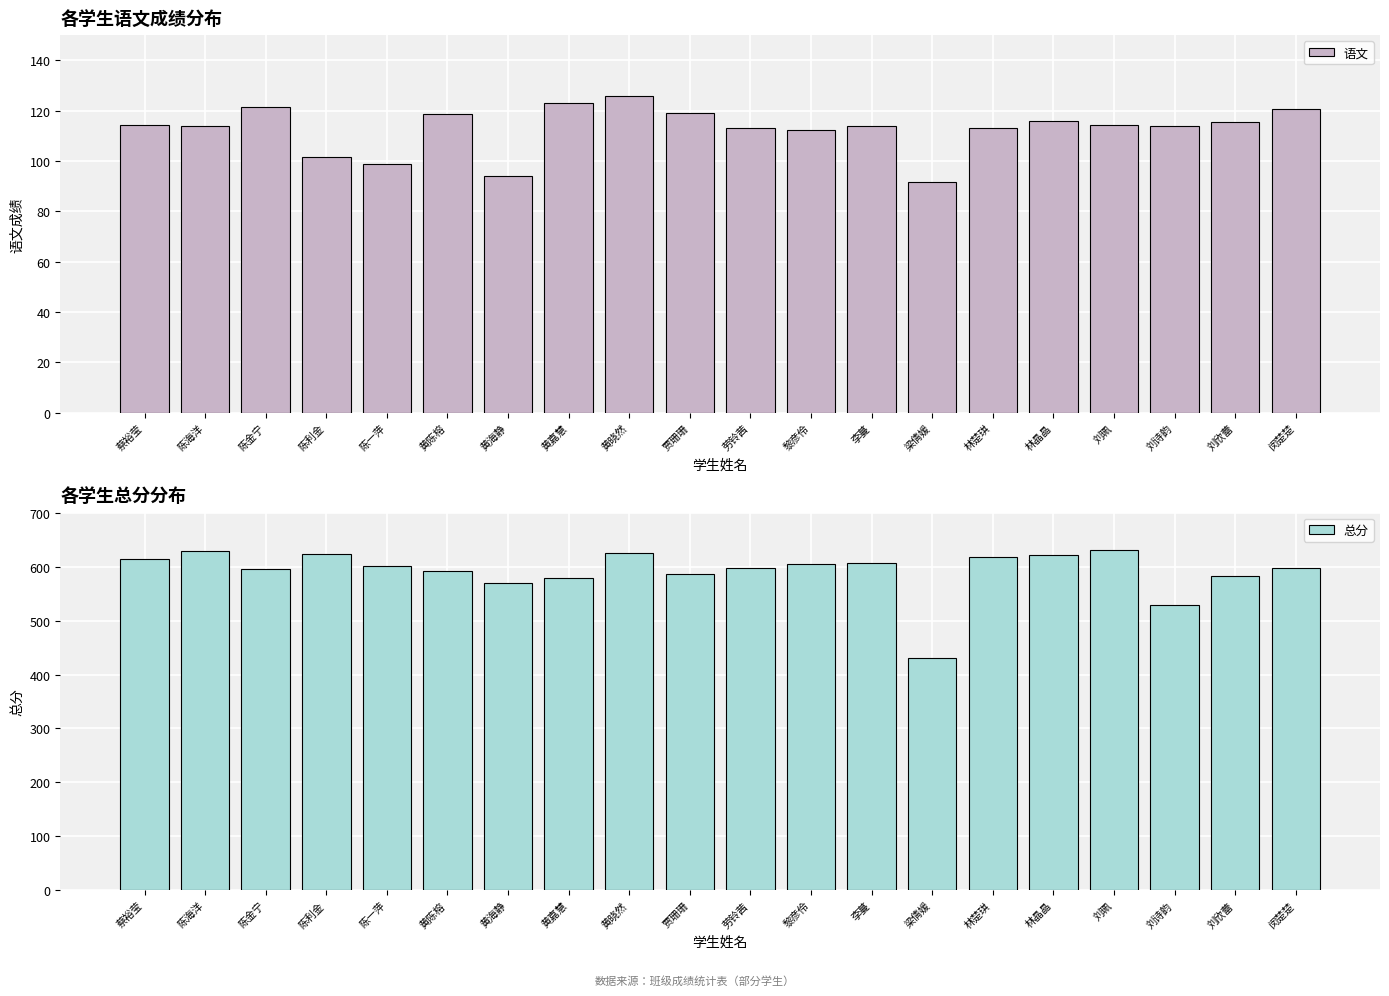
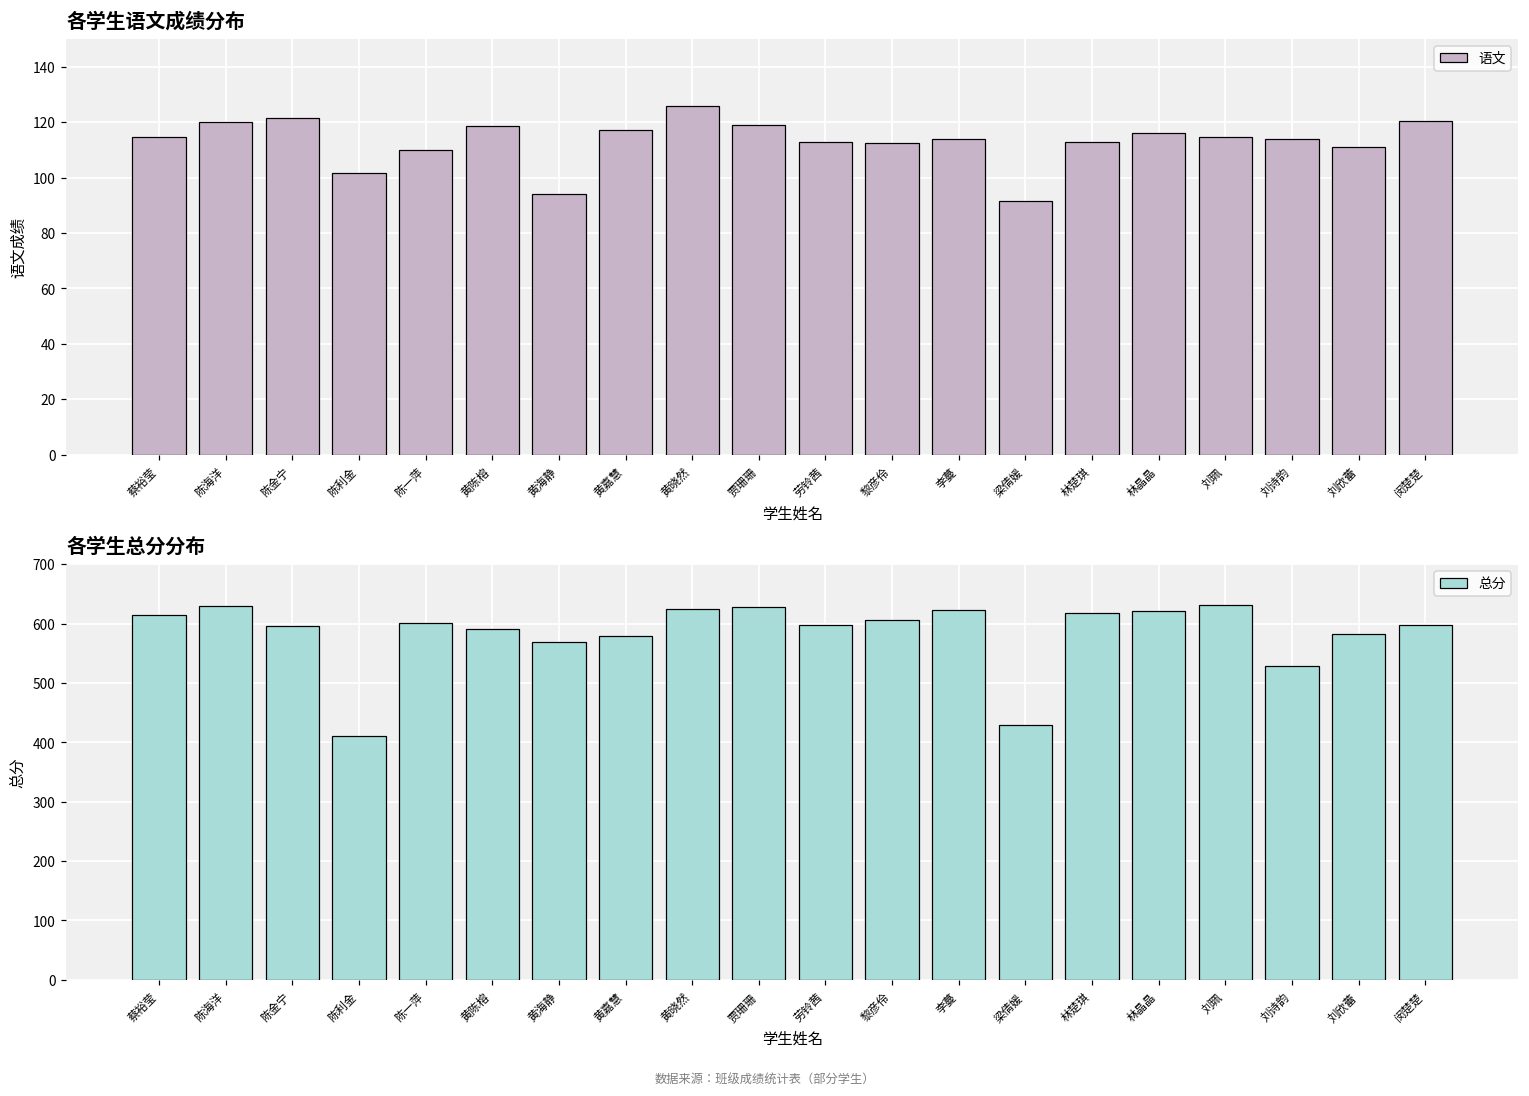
  {
    "各学生语文成绩分布": {
      "蔡裕莹": 115,
-     "陈海洋": 114,
+     "陈海洋": 120,
      "陈金宁": 122,
      "陈利金": 102,
-     "陈一萍": 99,
+     "陈一萍": 110,
      "黄陈榕": 119,
      "黄海静": 94,
-     "黄嘉慧": 123,
+     "黄嘉慧": 117,
      "黄晓然": 126,
      "贾珊珊": 119,
      "劳铃茜": 113,
      "黎彦伶": 112,
      "李蔓": 114,
      "梁倩媛": 92,
      "林楚琪": 113,
      "林晶晶": 116,
      "刘珮": 115,
      "刘诗韵": 114,
-     "刘欣蕾": 116,
+     "刘欣蕾": 111,
      "闵楚楚": 121
    },
    "各学生总分分布": {
      "蔡裕莹": 610,
      "陈海洋": 630,
      "陈金宁": 600,
-     "陈利金": 620,
+     "陈利金": 410,
      "陈一萍": 600,
      "黄陈榕": 590,
      "黄海静": 570,
      "黄嘉慧": 580,
      "黄晓然": 620,
-     "贾珊珊": 590,
+     "贾珊珊": 630,
      "劳铃茜": 600,
      "黎彦伶": 610,
-     "李蔓": 610,
+     "李蔓": 620,
      "梁倩媛": 430,
      "林楚琪": 620,
      "林晶晶": 620,
      "刘珮": 630,
      "刘诗韵": 530,
      "刘欣蕾": 580,
      "闵楚楚": 600
    }
  }
